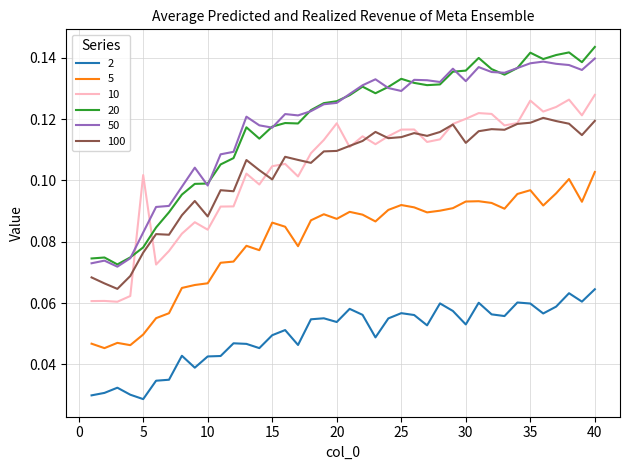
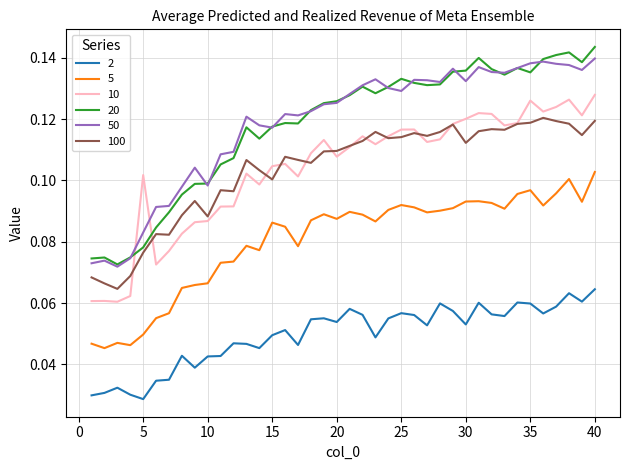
  {
    "2": {
      "5": 0.029,
      "10": 0.043,
      "15": 0.050,
      "20": 0.054,
      "25": 0.057,
      "30": 0.053,
      "35": 0.060,
      "40": 0.065
    },
    "5": {
      "5": 0.050,
      "10": 0.066,
      "15": 0.086,
      "20": 0.087,
      "25": 0.092,
      "30": 0.093,
      "35": 0.097,
      "40": 0.103
    },
    "10": {
      "5": 0.102,
-     "10": 0.084,
+     "10": 0.087,
      "15": 0.105,
-     "20": 0.119,
+     "20": 0.108,
      "25": 0.117,
      "30": 0.120,
      "35": 0.126,
      "40": 0.128
    },
    "20": {
      "5": 0.078,
      "25": 0.133,
      "30": 0.136,
-     "35": 0.142,
+     "35": 0.135,
      "40": 0.144
    },
    "50": {
      "5": 0.083,
      "25": 0.129,
      "30": 0.132,
      "35": 0.138,
      "40": 0.140
    },
    "100": {
      "5": 0.076,
      "10": 0.088,
      "15": 0.100,
      "20": 0.110,
      "25": 0.114,
      "30": 0.112,
      "35": 0.119,
      "40": 0.119
    }
  }
